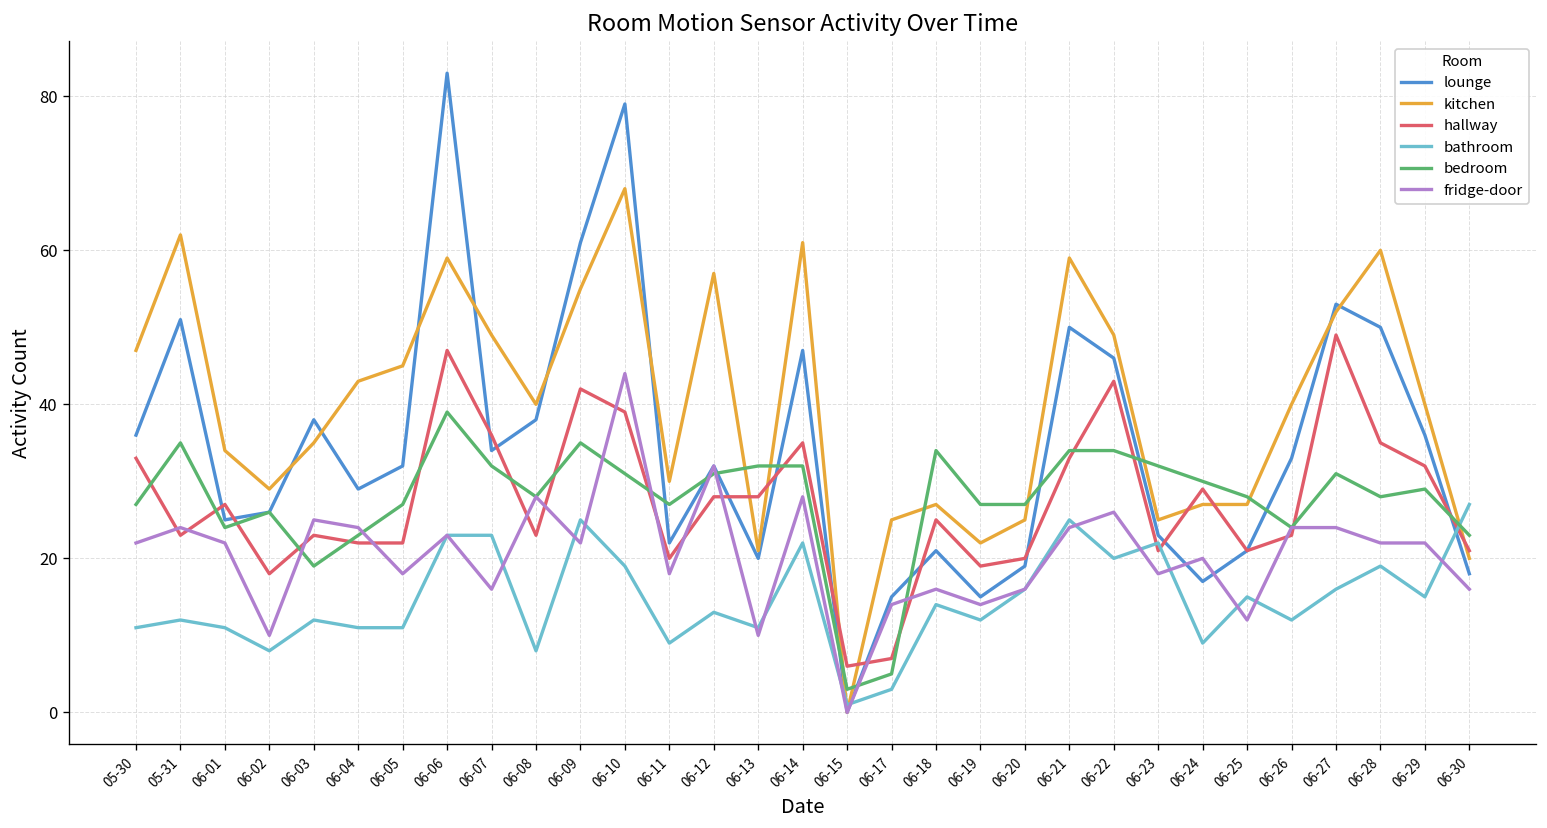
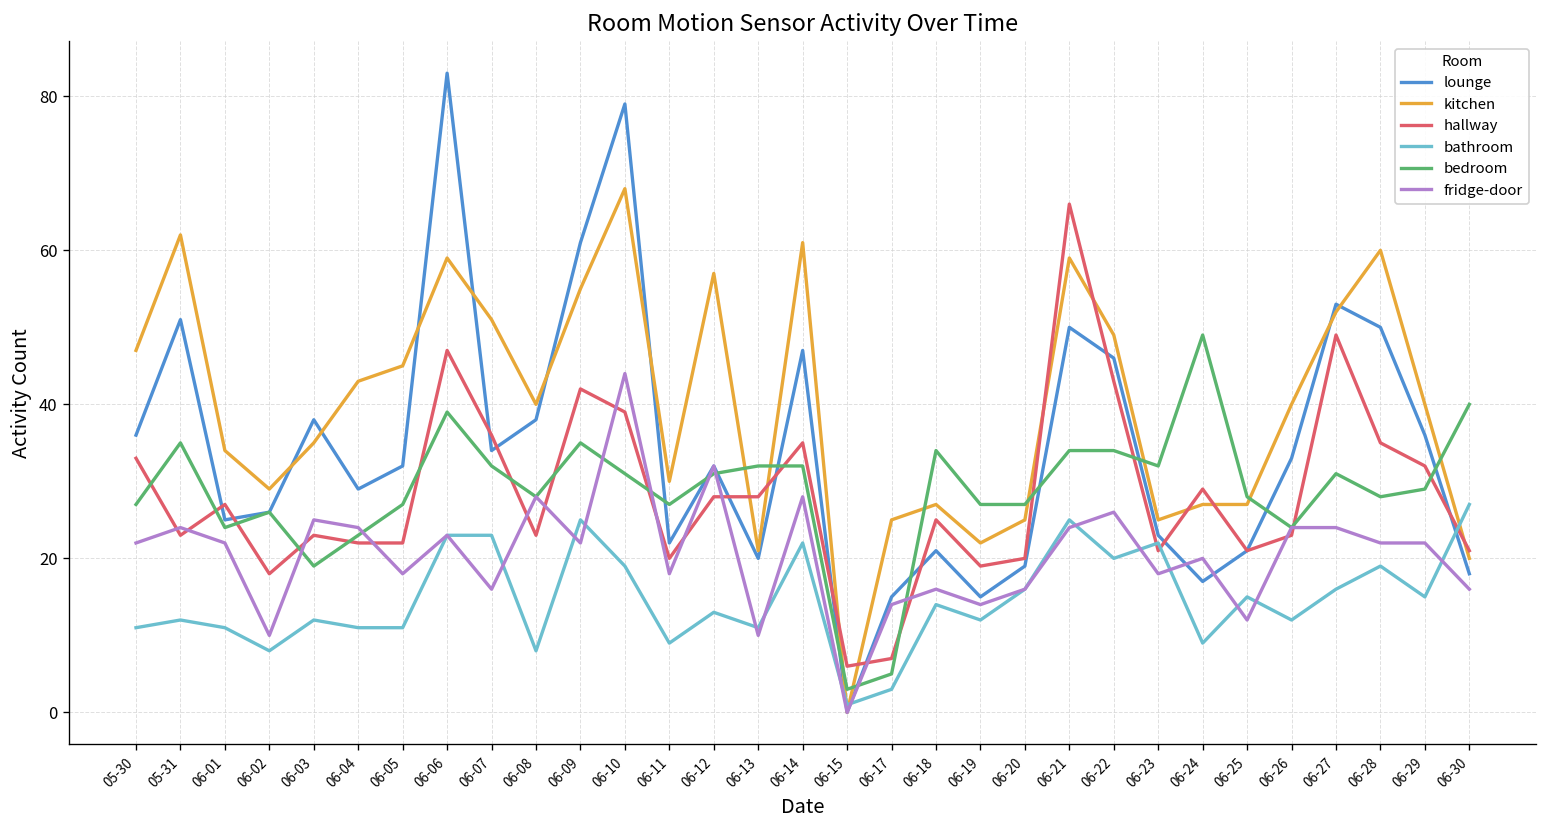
  {
    "kitchen": {
      "05-30": 47,
      "05-31": 62,
      "06-01": 34,
      "06-02": 29,
      "06-03": 35,
      "06-04": 43,
      "06-05": 45,
      "06-06": 59,
-     "06-07": 49,
+     "06-07": 51,
      "06-08": 40,
      "06-09": 55,
      "06-10": 68,
      "06-11": 30,
      "06-12": 57,
      "06-13": 21,
      "06-14": 61,
      "06-17": 25,
      "06-18": 27,
      "06-19": 22,
      "06-20": 25,
      "06-21": 59,
      "06-22": 49,
      "06-23": 25,
      "06-24": 27,
      "06-25": 27,
      "06-26": 40,
      "06-27": 52,
      "06-28": 60,
      "06-29": 40,
      "06-30": 20
    },
    "hallway": {
      "05-30": 33,
      "05-31": 23,
      "06-01": 27,
      "06-02": 18,
      "06-03": 23,
      "06-04": 22,
      "06-05": 22,
      "06-06": 47,
      "06-07": 36,
      "06-08": 23,
      "06-09": 42,
      "06-10": 39,
      "06-11": 20,
      "06-12": 28,
      "06-13": 28,
      "06-14": 35,
      "06-15": 6,
      "06-17": 7,
      "06-18": 25,
      "06-19": 19,
      "06-20": 20,
-     "06-21": 33,
+     "06-21": 66,
      "06-22": 43,
      "06-23": 21,
      "06-24": 29,
      "06-26": 23,
      "06-27": 49,
      "06-28": 35,
      "06-29": 32,
      "06-30": 21
    },
    "bedroom": {
      "05-30": 27,
      "05-31": 35,
      "06-01": 24,
      "06-03": 19,
      "06-04": 23,
      "06-05": 27,
      "06-06": 39,
      "06-07": 32,
      "06-09": 35,
      "06-10": 31,
      "06-11": 27,
      "06-12": 31,
      "06-13": 32,
      "06-14": 32,
      "06-15": 3,
      "06-17": 5,
      "06-18": 34,
      "06-19": 27,
      "06-20": 27,
      "06-21": 34,
      "06-22": 34,
      "06-23": 32,
-     "06-24": 30,
+     "06-24": 49,
      "06-25": 28,
      "06-27": 31,
      "06-28": 28,
      "06-29": 29,
-     "06-30": 23
+     "06-30": 40
    },
    "fridge-door": {
      "05-30": 22,
      "05-31": 24,
      "06-01": 22,
      "06-02": 10,
      "06-03": 25,
      "06-04": 24,
      "06-05": 18,
      "06-07": 16,
      "06-09": 22,
      "06-10": 44,
      "06-11": 18,
      "06-13": 10,
      "06-14": 28,
      "06-17": 14,
      "06-18": 16,
      "06-19": 14,
      "06-21": 24,
      "06-22": 26,
      "06-23": 18,
      "06-24": 20,
      "06-25": 12,
      "06-27": 24,
      "06-28": 22,
      "06-29": 22,
      "06-30": 16
    }
  }
